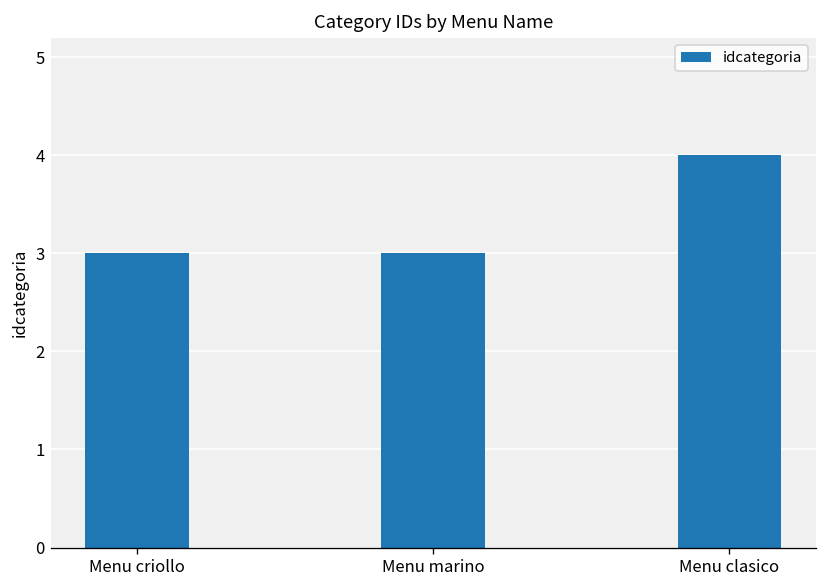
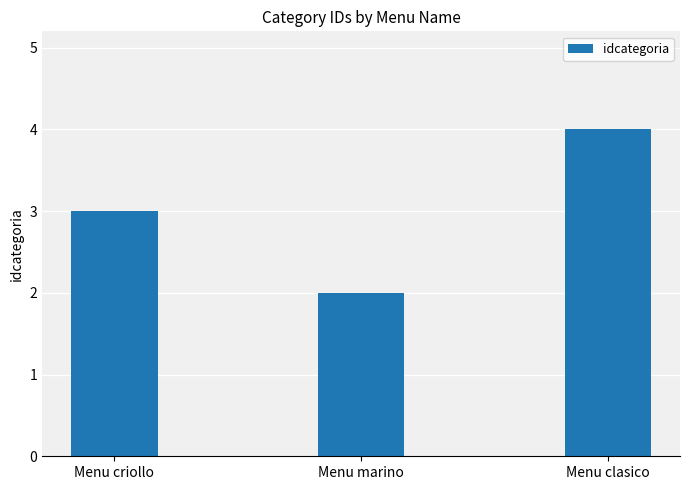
  {
    "Menu criollo": 3,
-   "Menu marino": 3,
+   "Menu marino": 2,
    "Menu clasico": 4
  }
